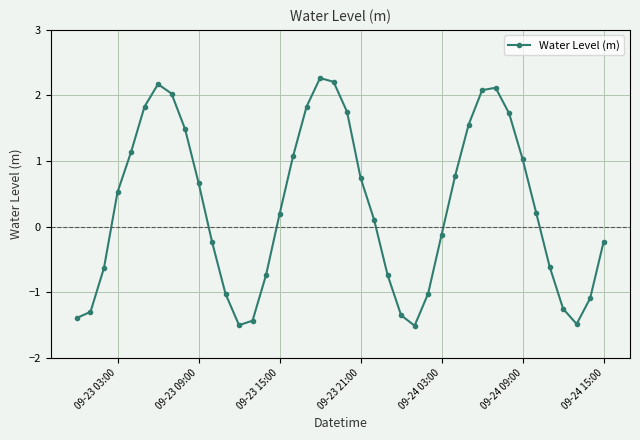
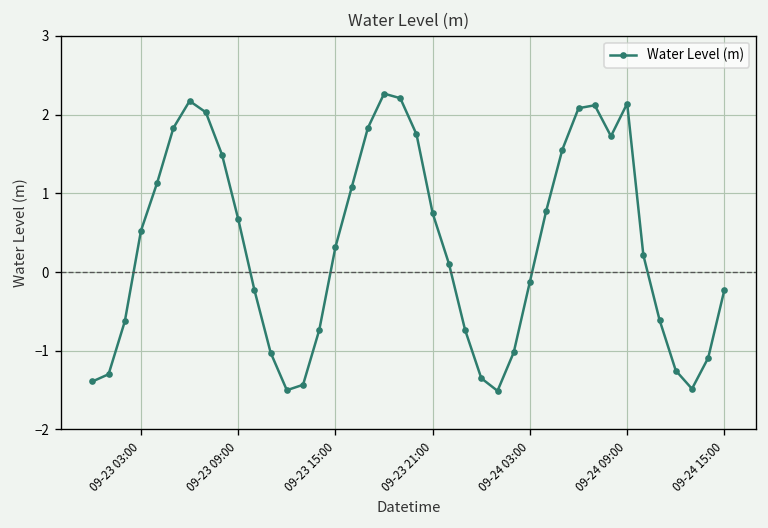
  {
    "09-23 03:00": 0.5,
    "09-23 09:00": 0.7,
-   "09-23 15:00": 0.2,
+   "09-23 15:00": 0.3,
    "09-23 21:00": 0.7,
    "09-24 03:00": -0.1,
-   "09-24 09:00": 1.0,
+   "09-24 09:00": 2.1,
    "09-24 15:00": -0.2
  }
